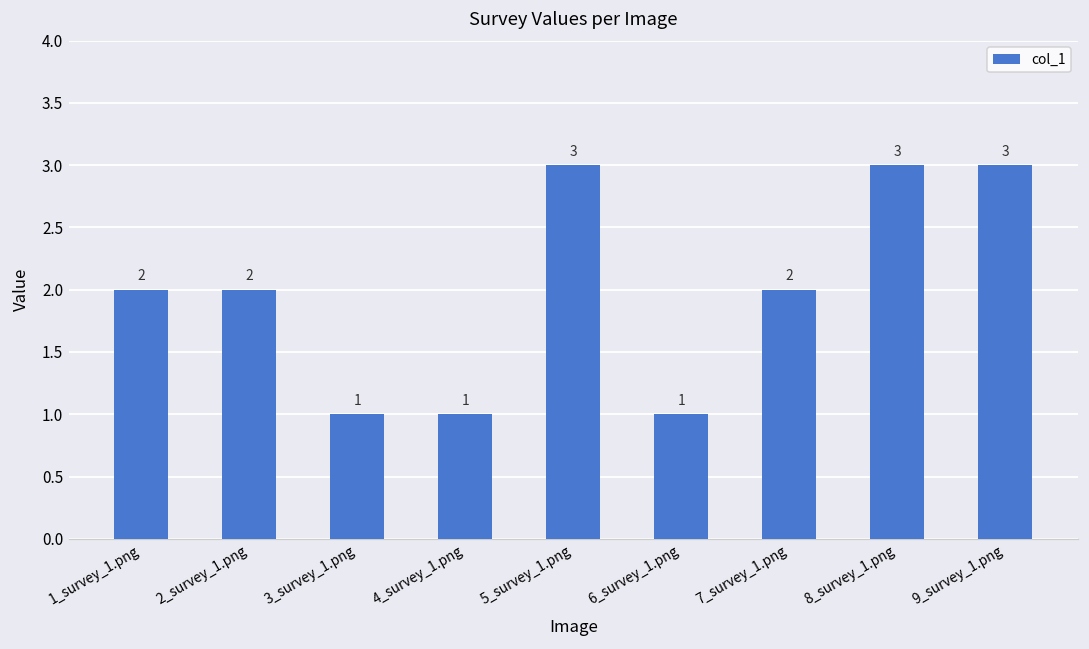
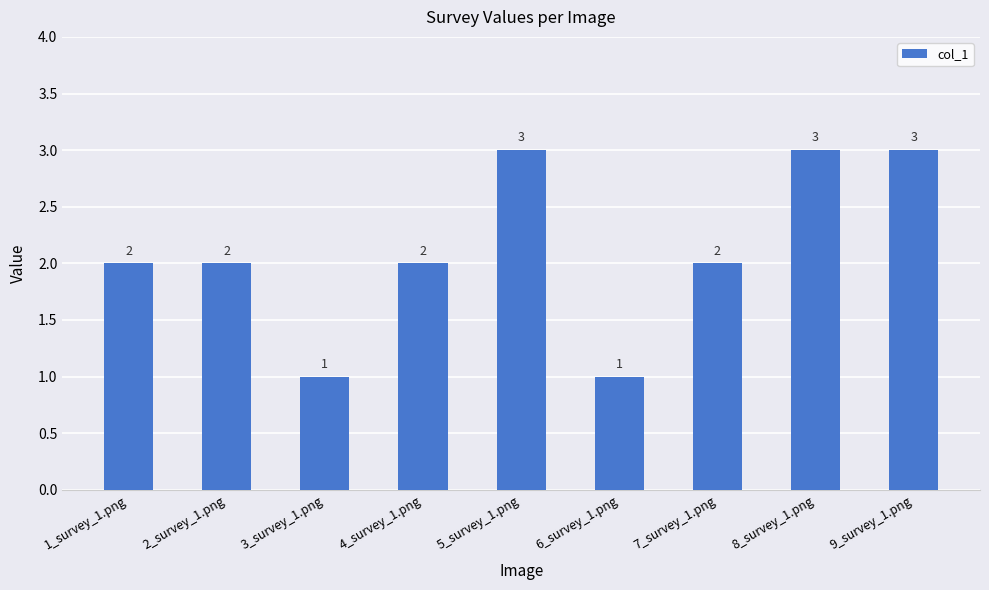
  {
    "1_survey_1.png": 2,
    "2_survey_1.png": 2,
    "3_survey_1.png": 1,
-   "4_survey_1.png": 1,
+   "4_survey_1.png": 2,
    "5_survey_1.png": 3,
    "6_survey_1.png": 1,
    "7_survey_1.png": 2,
    "8_survey_1.png": 3,
    "9_survey_1.png": 3
  }
